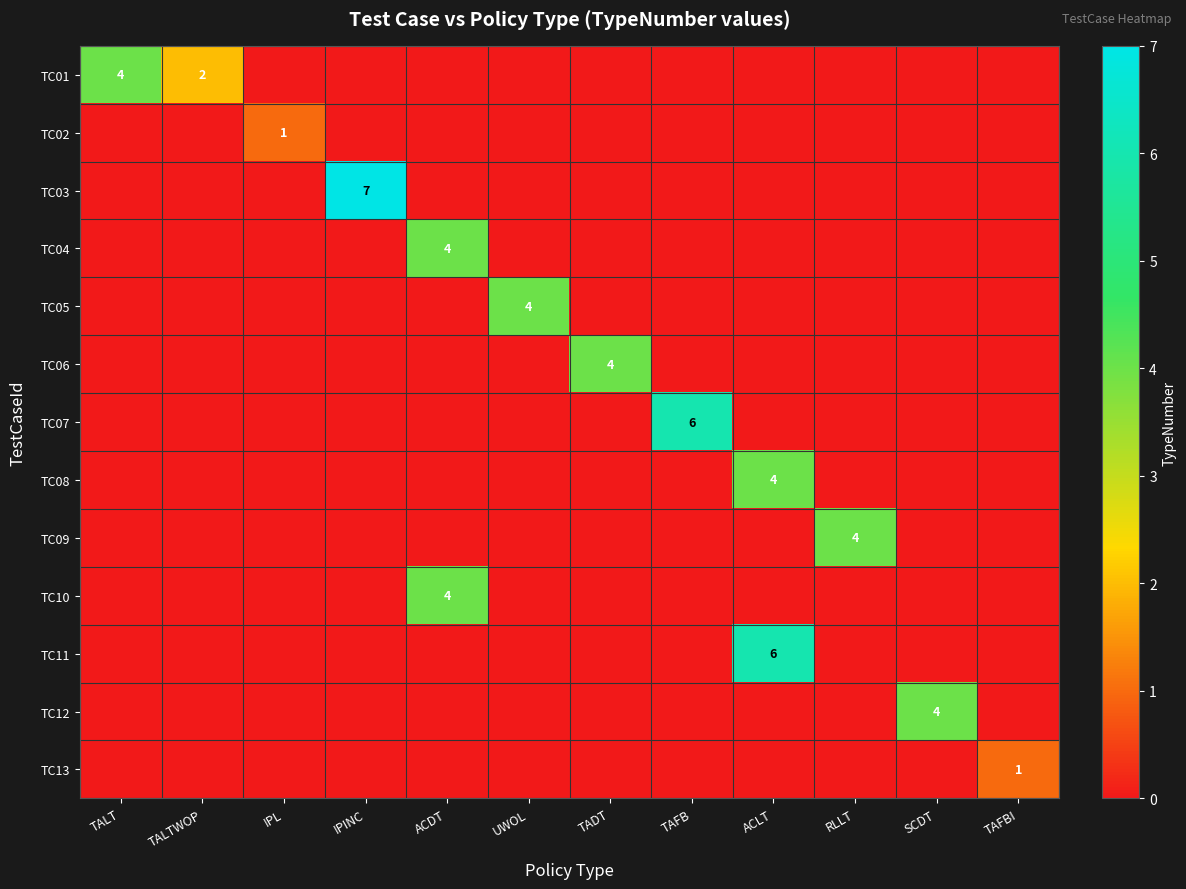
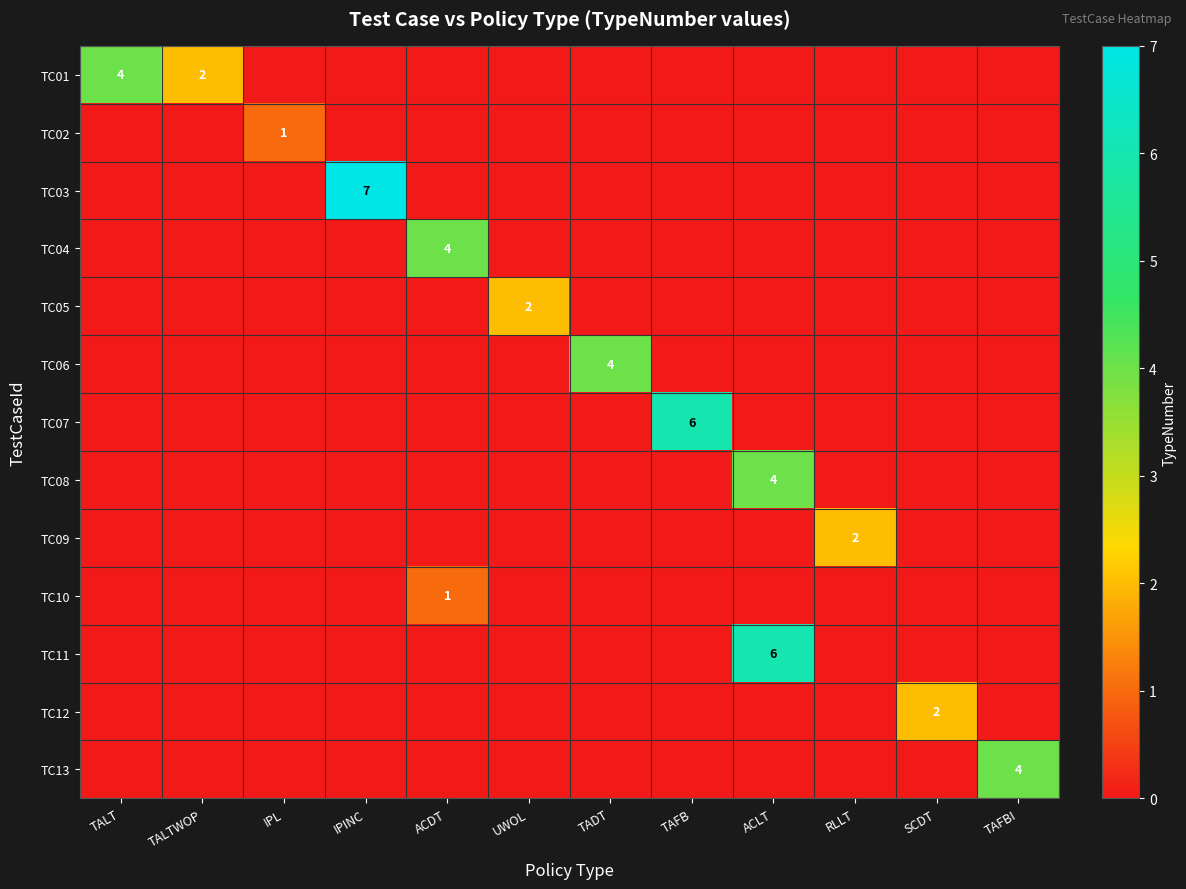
  {
    "TC01": {
      "TALT": 4,
      "TALTWOP": 2
    },
    "TC02": {
      "IPL": 1
    },
    "TC03": {
      "IPINC": 7
    },
    "TC04": {
      "ACDT": 4
    },
    "TC05": {
-     "UWOL": 4
+     "UWOL": 2
    },
    "TC06": {
      "TADT": 4
    },
    "TC07": {
      "TAFB": 6
    },
    "TC08": {
      "ACLT": 4
    },
    "TC09": {
-     "RLLT": 4
+     "RLLT": 2
    },
    "TC10": {
-     "ACDT": 4
+     "ACDT": 1
    },
    "TC11": {
      "ACLT": 6
    },
    "TC12": {
-     "SCDT": 4
+     "SCDT": 2
    },
    "TC13": {
-     "TAFBI": 1
+     "TAFBI": 4
    }
  }
